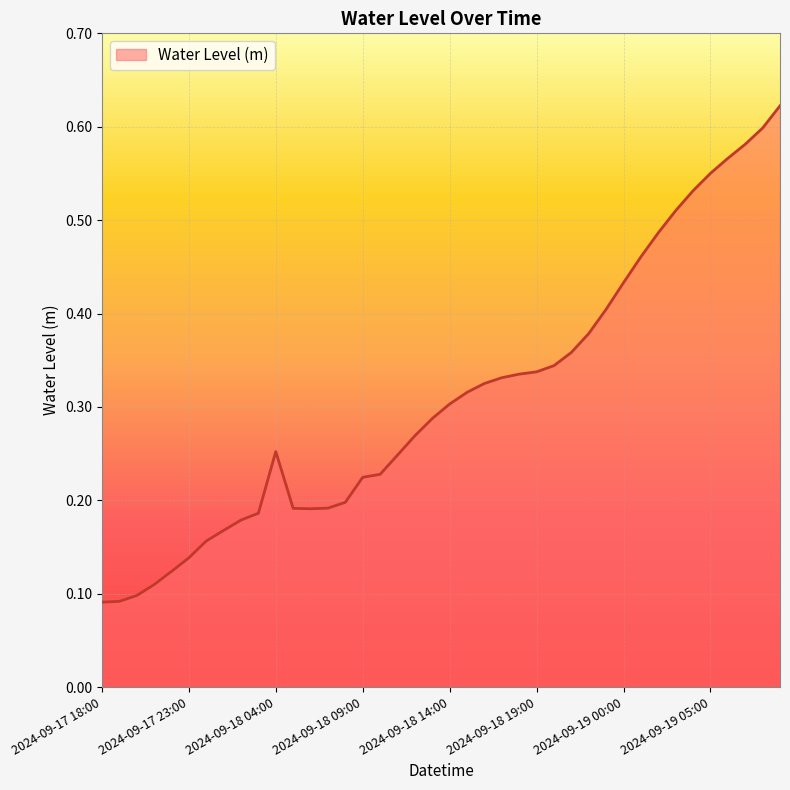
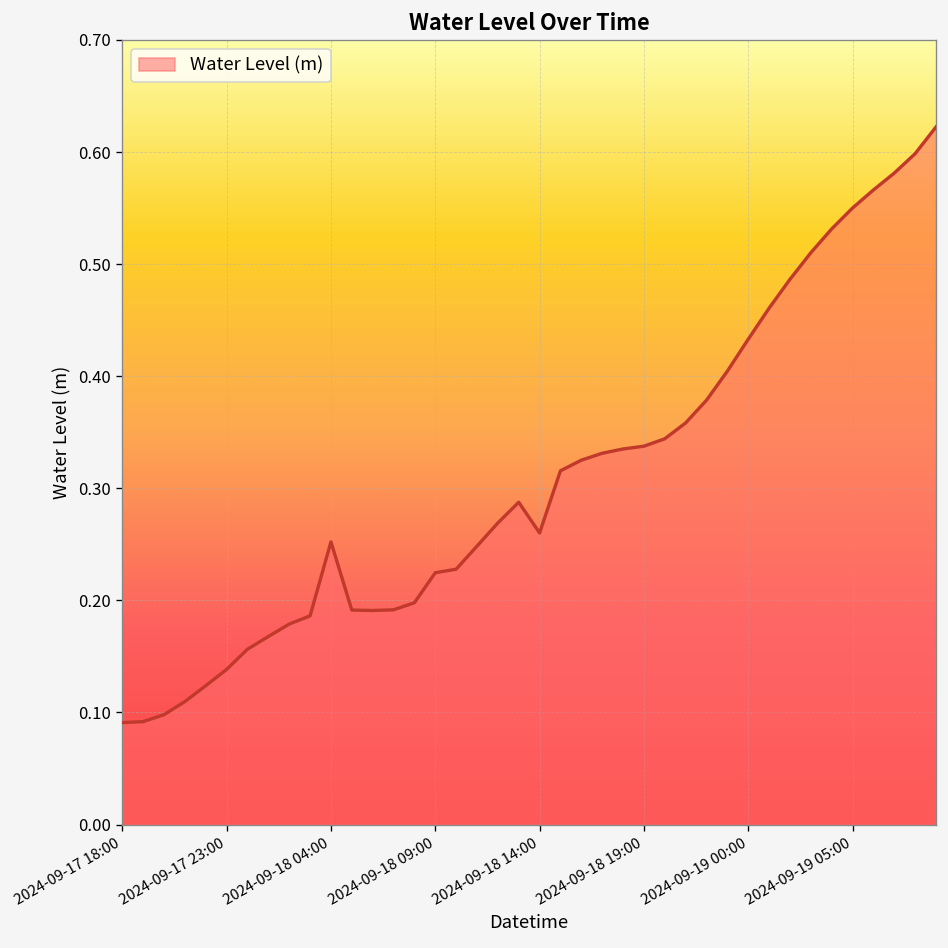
  {
    "2024-09-17 18:00": 0.09,
    "2024-09-17 23:00": 0.14,
    "2024-09-18 04:00": 0.25,
    "2024-09-18 09:00": 0.22,
-   "2024-09-18 14:00": 0.30,
+   "2024-09-18 14:00": 0.26,
    "2024-09-18 19:00": 0.34,
    "2024-09-19 00:00": 0.43,
    "2024-09-19 05:00": 0.55
  }
